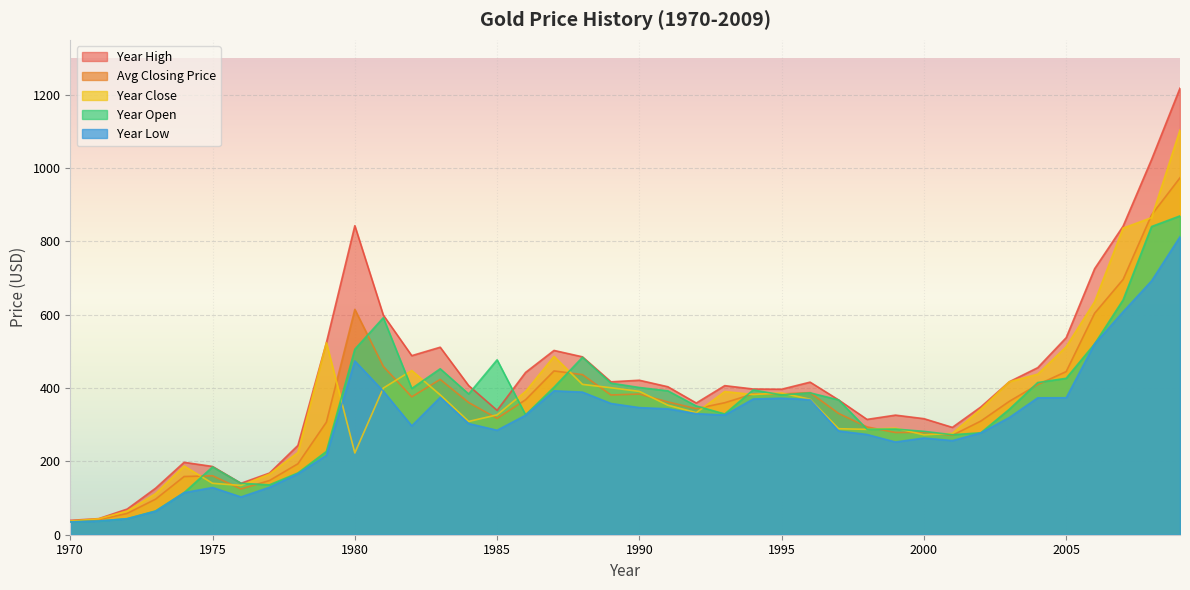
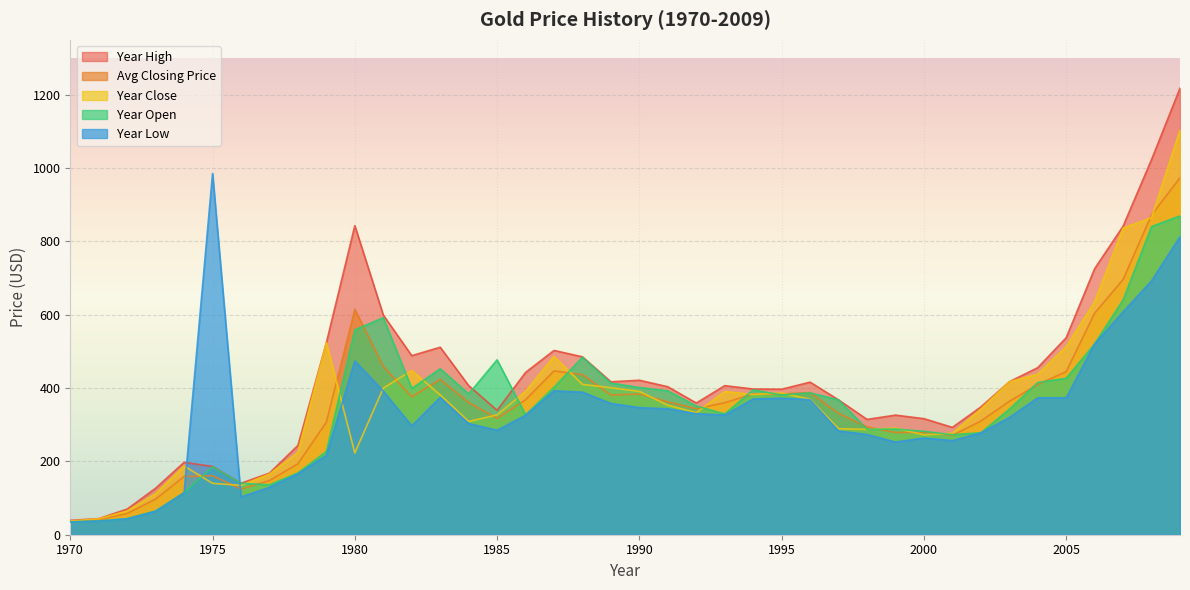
  {
    "Year Close": {
      "1975": 140,
      "1980": 220,
      "1985": 330,
      "1990": 390,
      "2005": 510
    },
    "Year Open": {
-     "1980": 510,
+     "1980": 560,
      "1985": 480,
      "1990": 400,
      "2005": 430
    },
    "Year Low": {
-     "1975": 130,
+     "1975": 990,
      "1980": 470,
      "1985": 290,
      "1990": 350,
      "1995": 370,
      "2000": 260,
      "2005": 370
    }
  }
